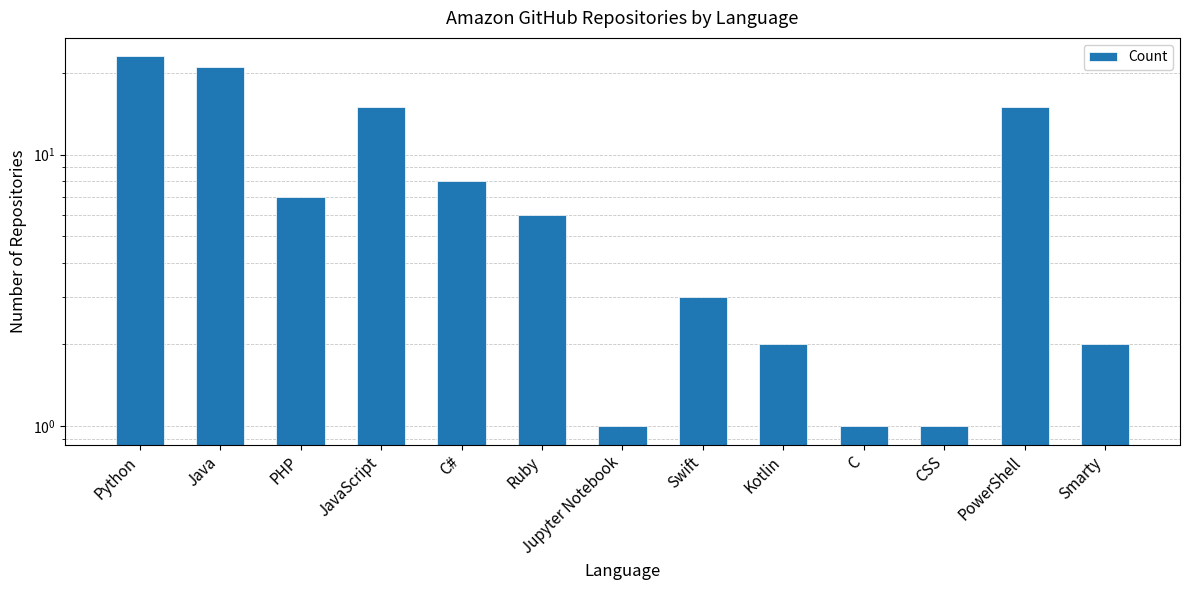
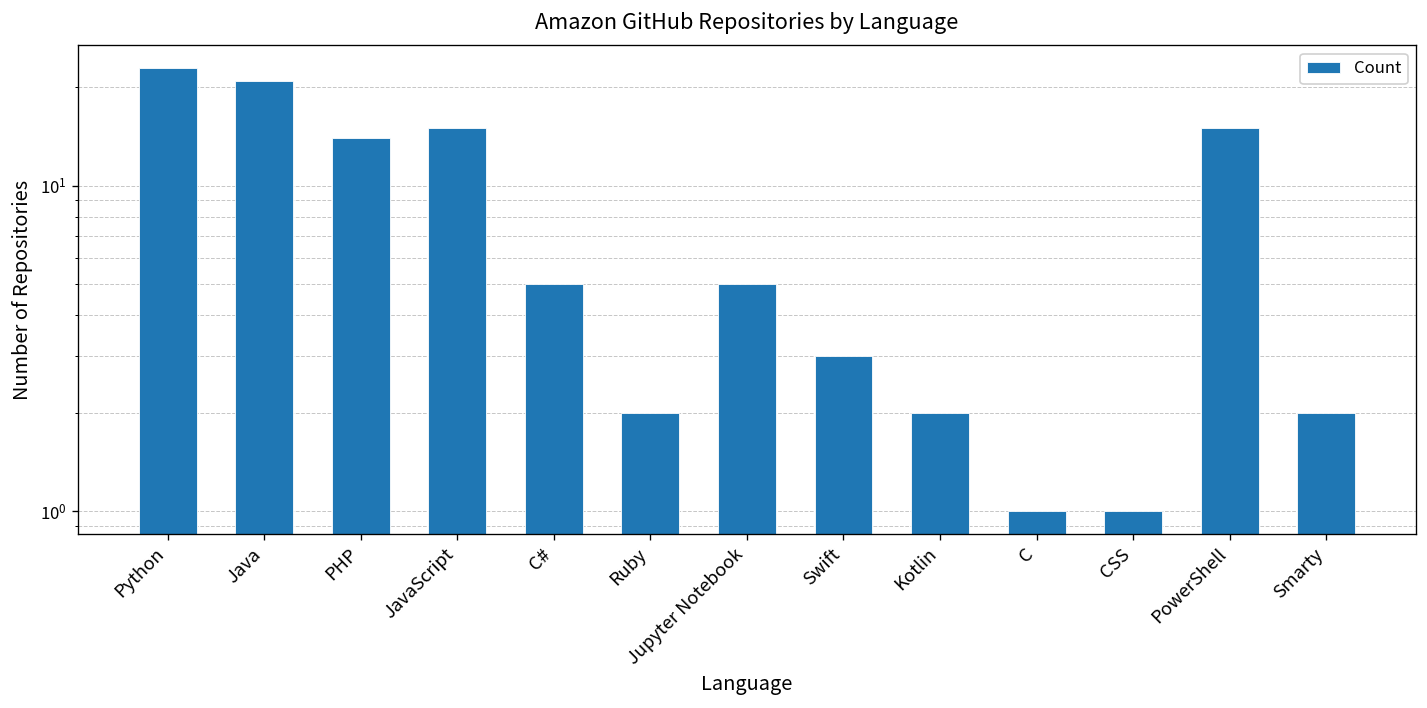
  {
    "Python": 23,
    "Java": 21,
-   "PHP": 7,
+   "PHP": 14,
    "JavaScript": 15,
-   "C#": 8,
-   "Ruby": 6,
-   "Jupyter Notebook": 1,
+   "C#": 5,
+   "Ruby": 2,
+   "Jupyter Notebook": 5,
    "Swift": 3,
    "Kotlin": 2,
    "C": 1,
    "CSS": 1,
    "PowerShell": 15,
    "Smarty": 2
  }
